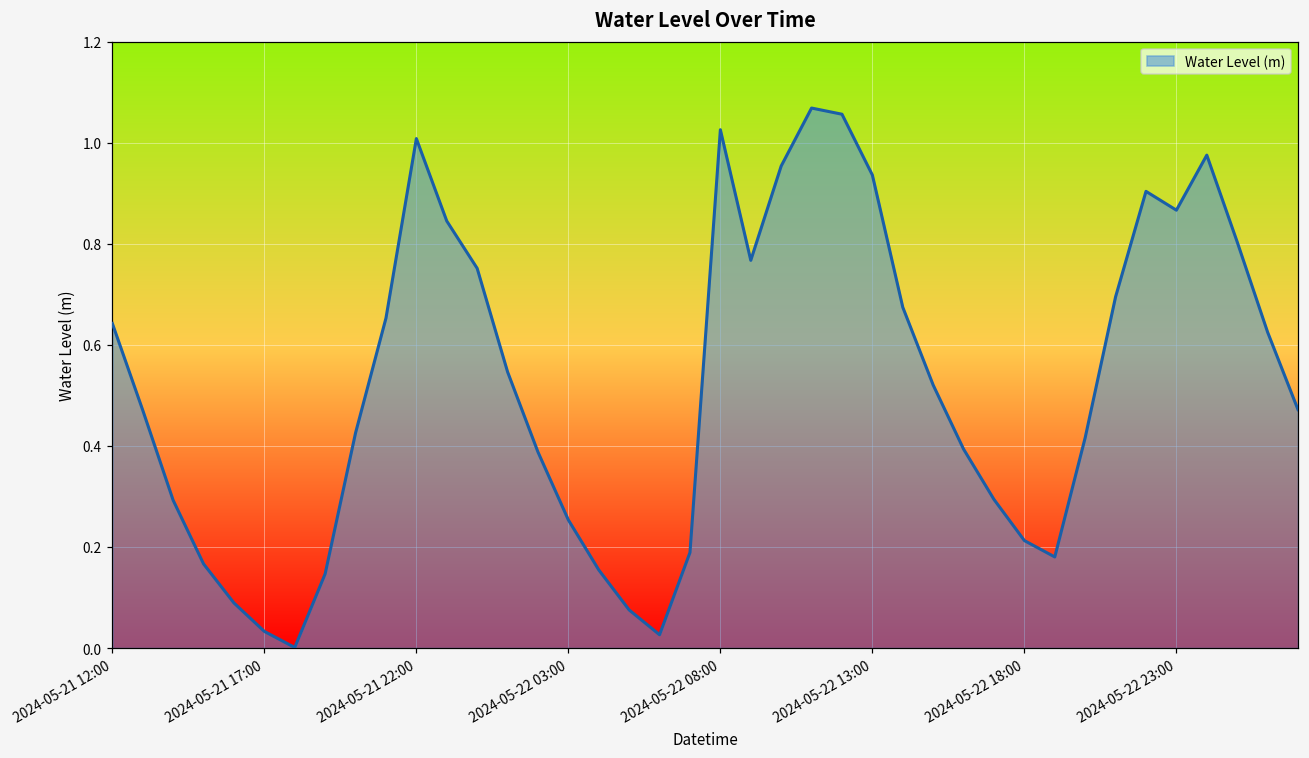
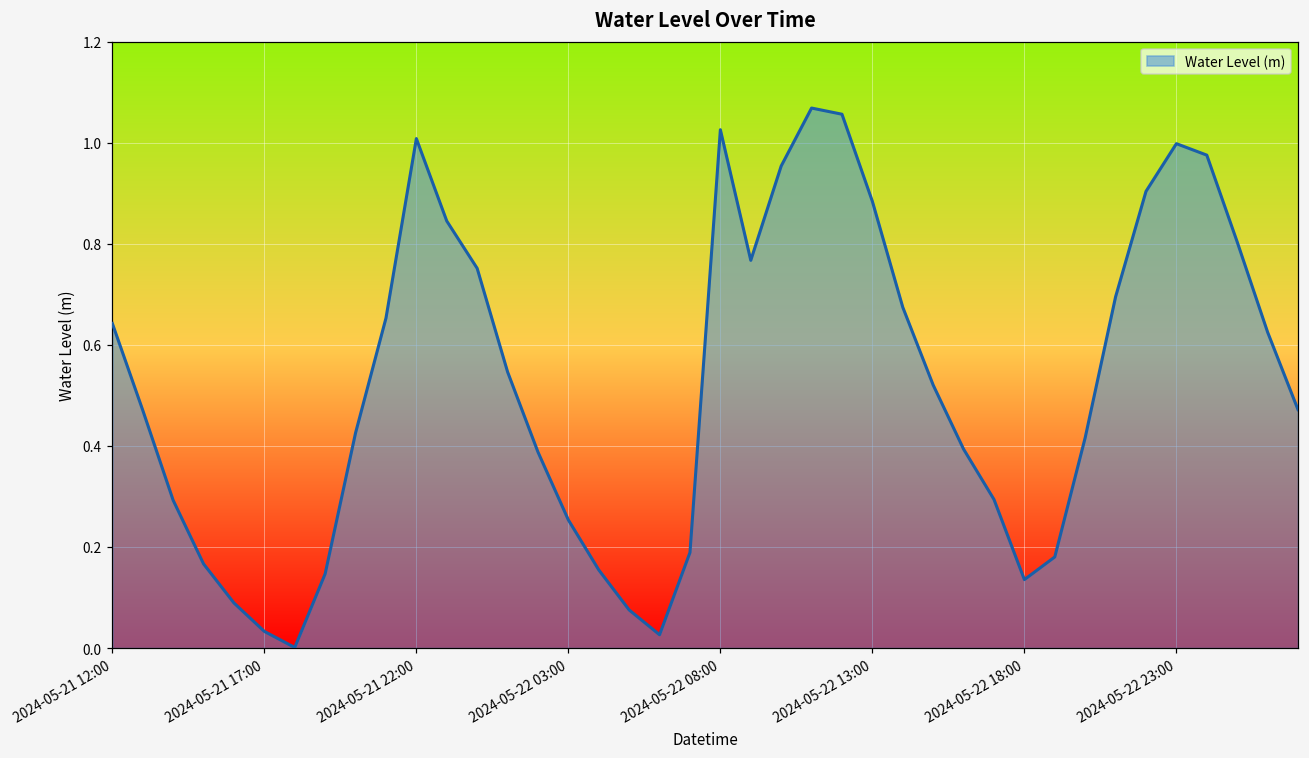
  {
    "2024-05-21 12:00": 0.64,
    "2024-05-21 17:00": 0.03,
    "2024-05-21 22:00": 1.01,
    "2024-05-22 03:00": 0.25,
    "2024-05-22 08:00": 1.03,
-   "2024-05-22 13:00": 0.94,
-   "2024-05-22 18:00": 0.21,
-   "2024-05-22 23:00": 0.87
+   "2024-05-22 13:00": 0.88,
+   "2024-05-22 18:00": 0.14,
+   "2024-05-22 23:00": 1.00
  }
